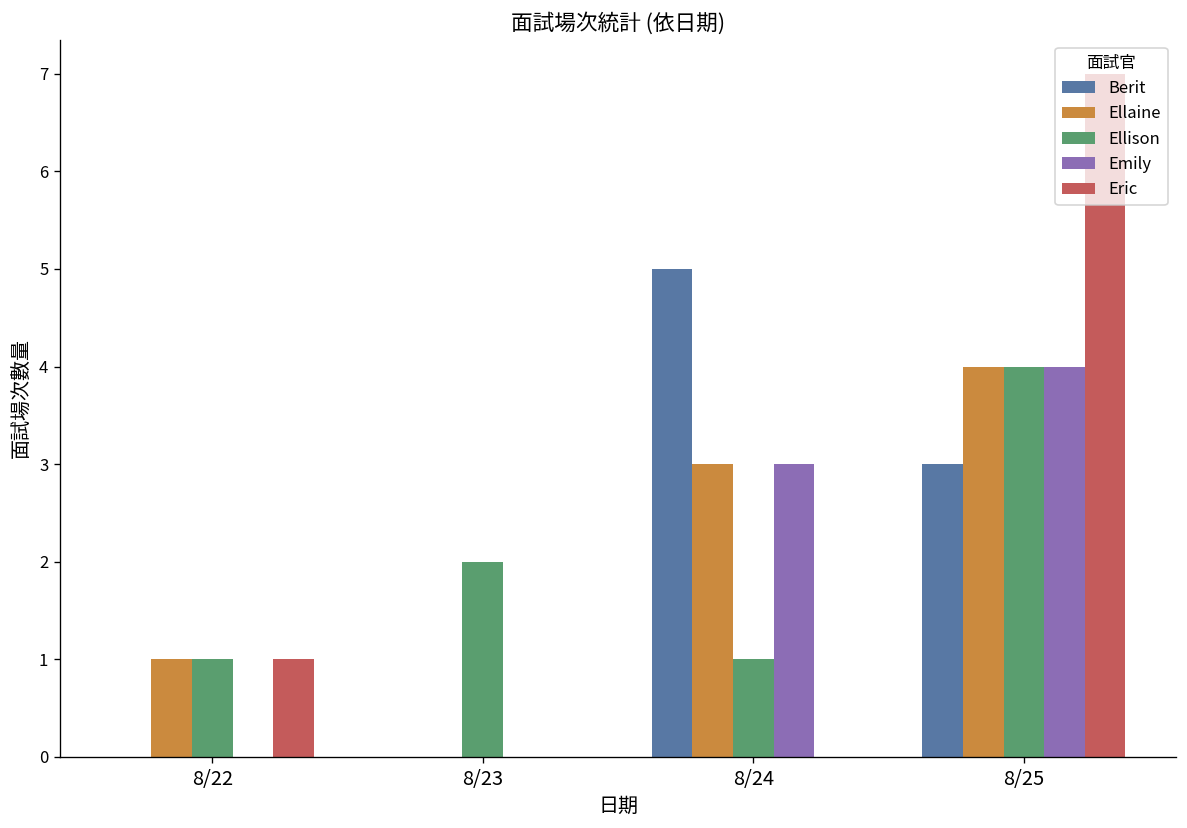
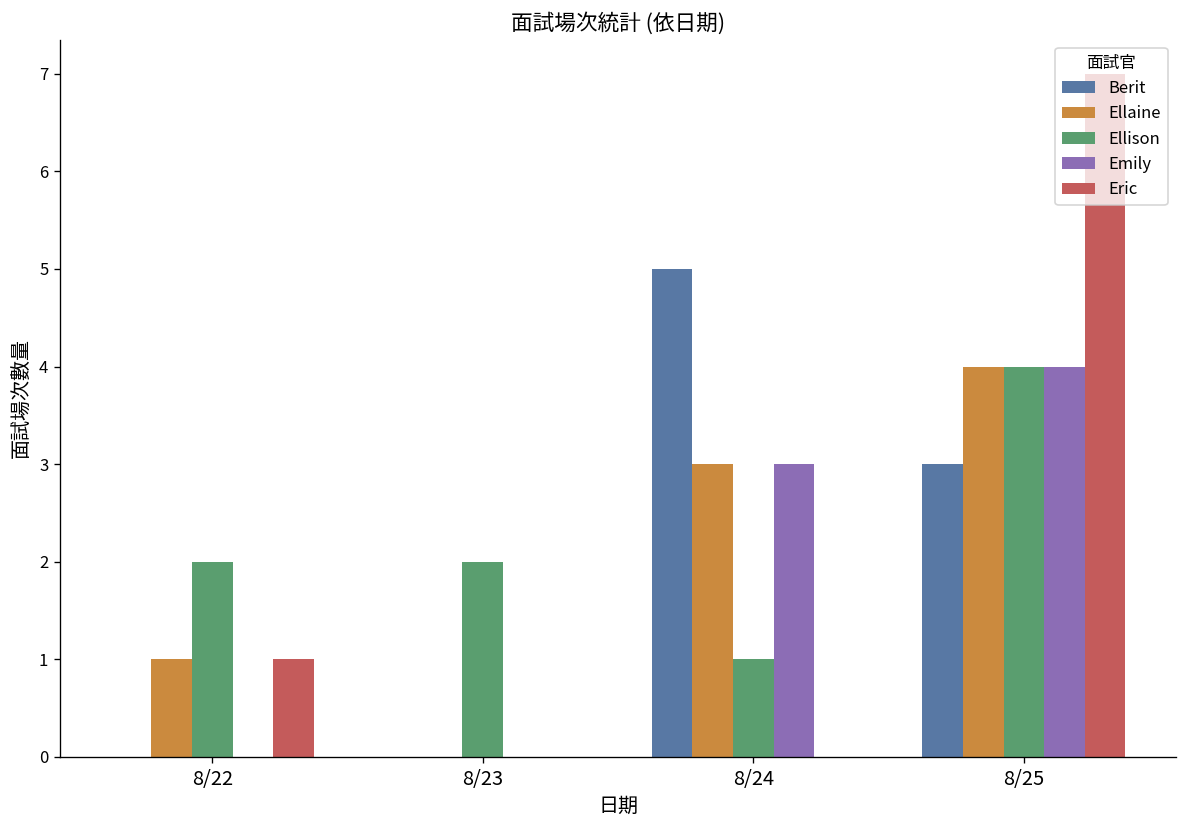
  {
    "Ellison": {
-     "8/22": 1,
+     "8/22": 2,
      "8/23": 2,
      "8/24": 1,
      "8/25": 4
    }
  }
